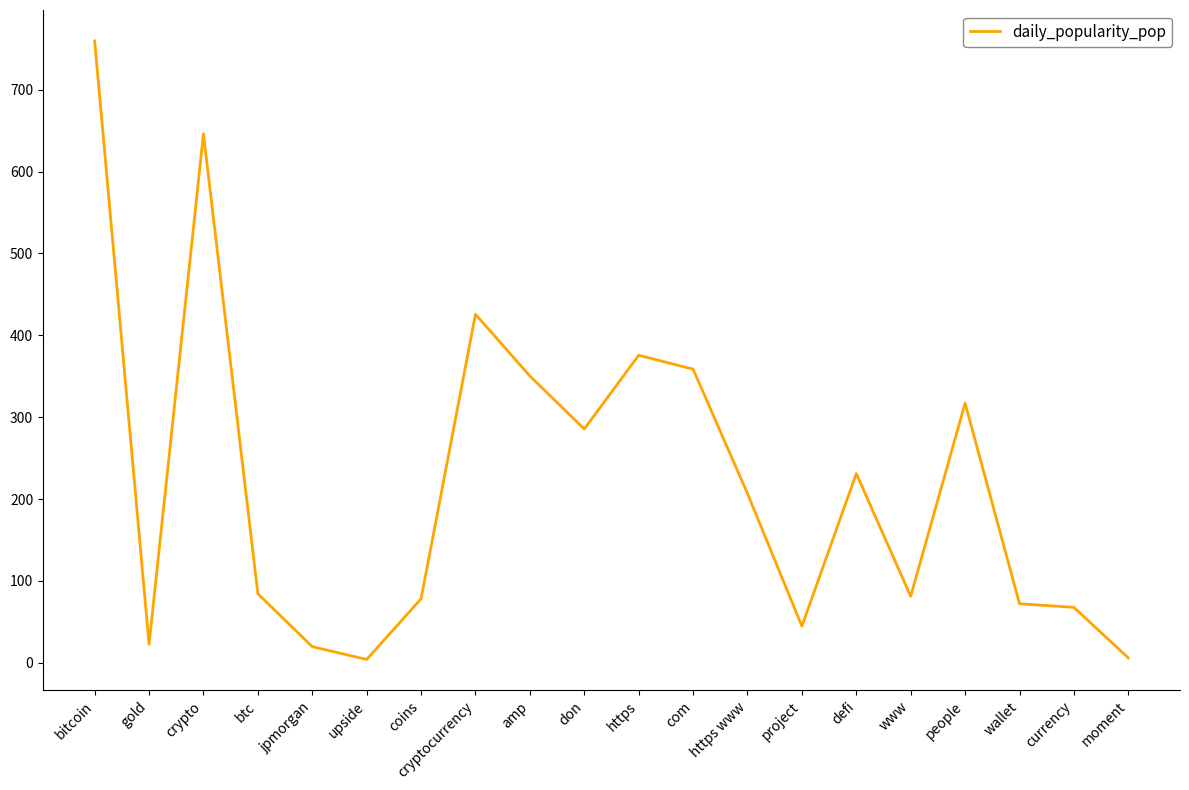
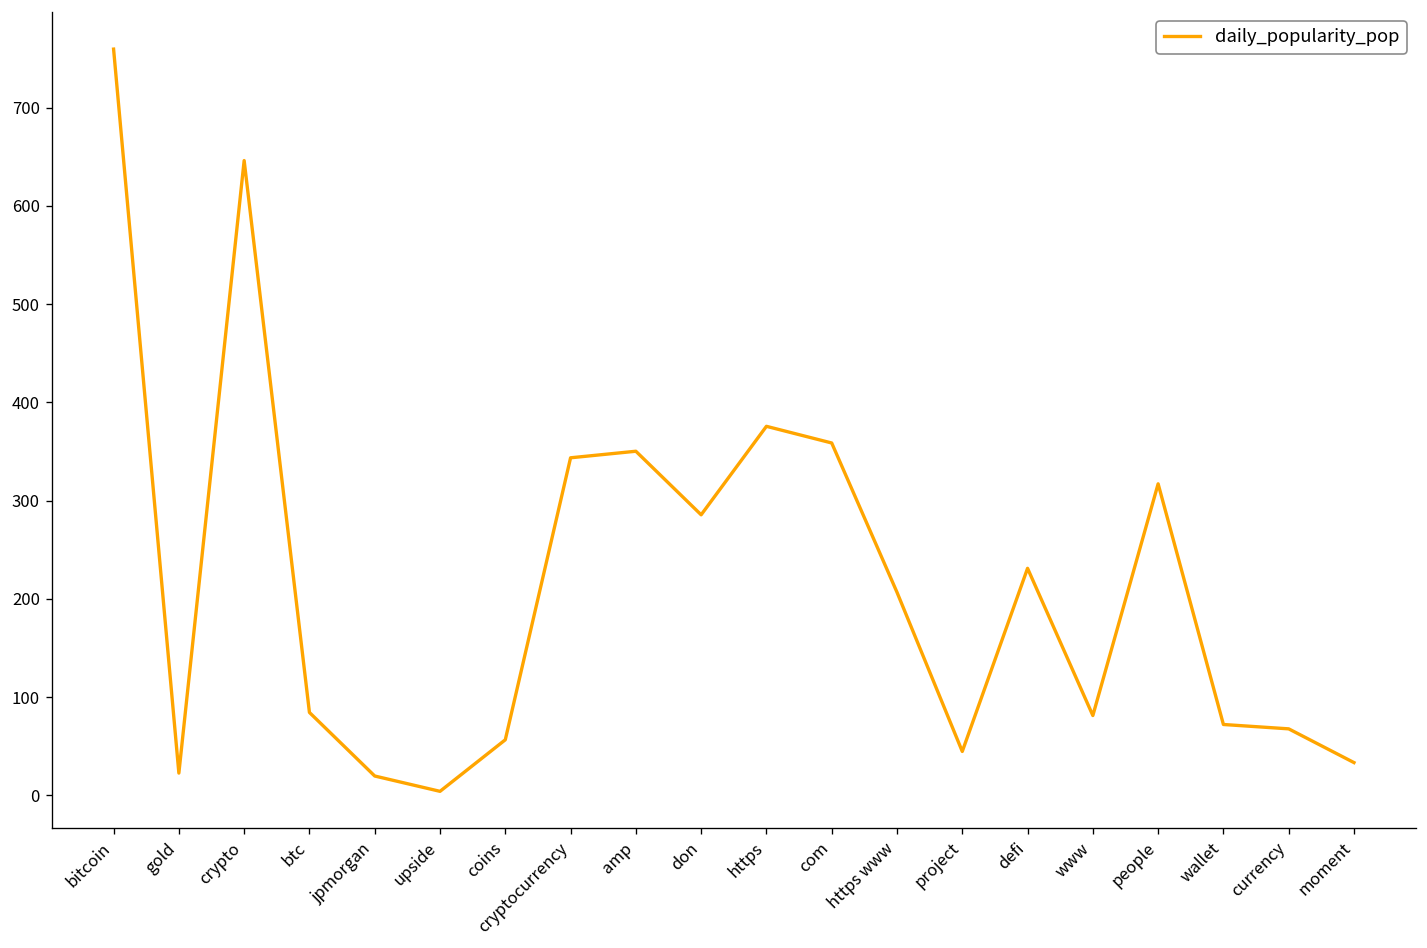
  {
    "bitcoin": 760,
    "gold": 20,
    "crypto": 650,
    "btc": 80,
    "jpmorgan": 20,
    "upside": 0,
-   "coins": 80,
-   "cryptocurrency": 430,
+   "coins": 60,
+   "cryptocurrency": 340,
    "amp": 350,
    "don": 290,
    "https": 380,
    "com": 360,
    "https www": 210,
    "project": 40,
    "defi": 230,
    "www": 80,
    "people": 320,
    "wallet": 70,
    "currency": 70,
-   "moment": 10
+   "moment": 30
  }
